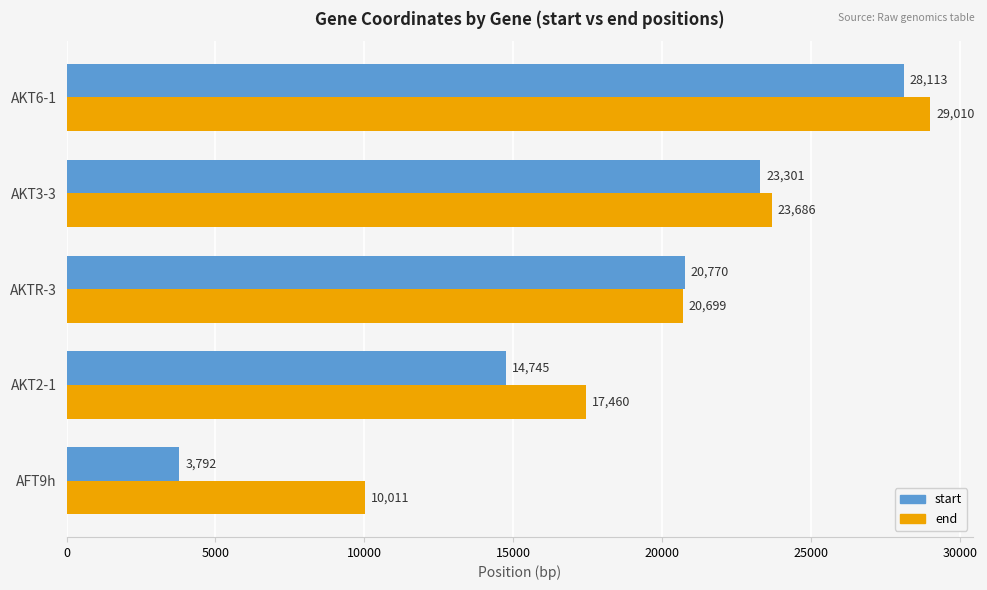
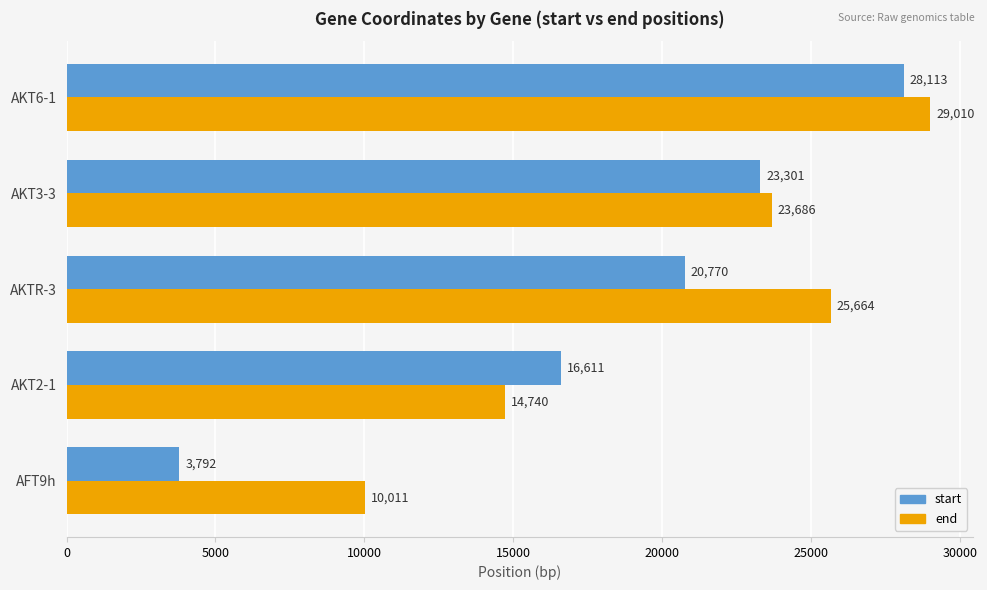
  {
    "start": {
      "AKT6-1": "28,113",
      "AKT3-3": "23,301",
      "AKTR-3": "20,770",
-     "AKT2-1": "14,745",
+     "AKT2-1": "16,611",
      "AFT9h": "3,792"
    },
    "end": {
      "AKT6-1": "29,010",
      "AKT3-3": "23,686",
-     "AKTR-3": "20,699",
-     "AKT2-1": "17,460",
+     "AKTR-3": "25,664",
+     "AKT2-1": "14,740",
      "AFT9h": "10,011"
    }
  }
